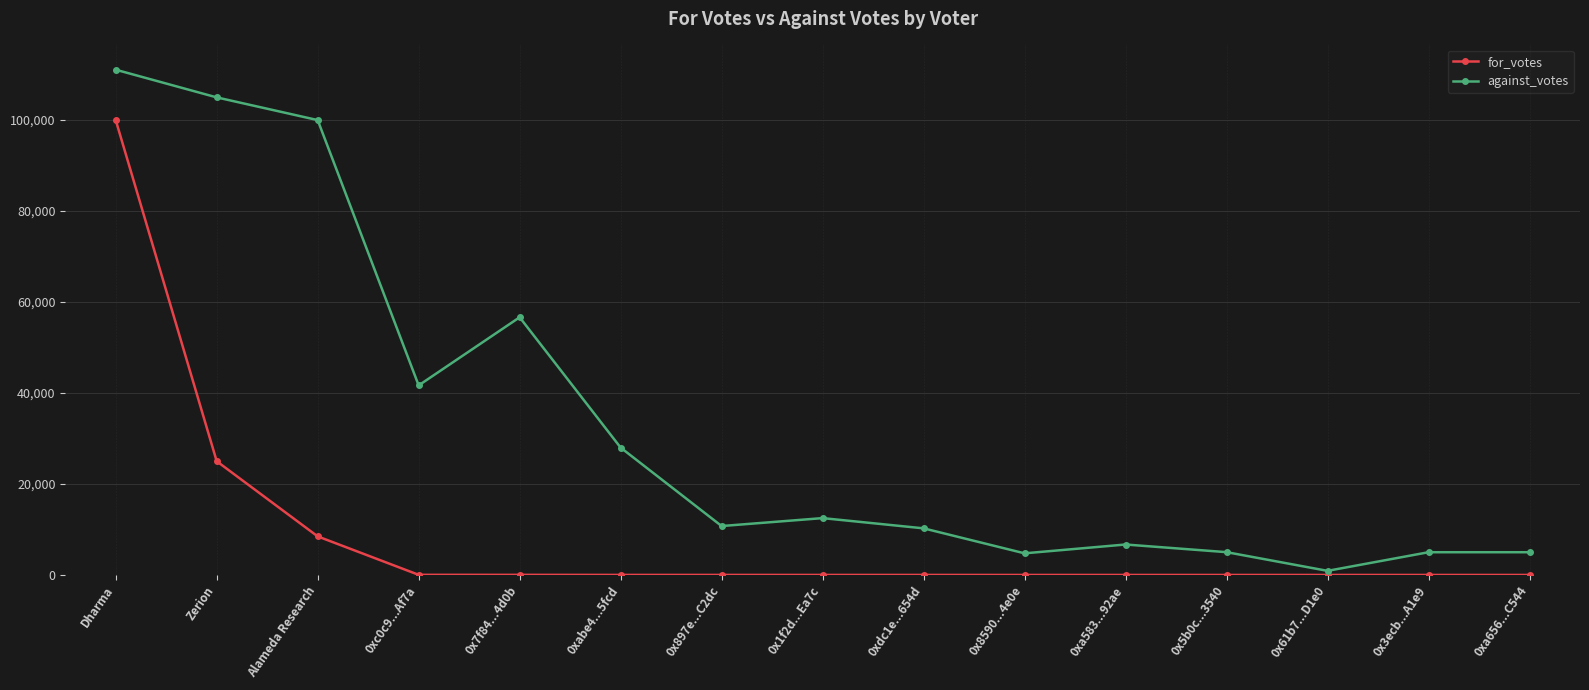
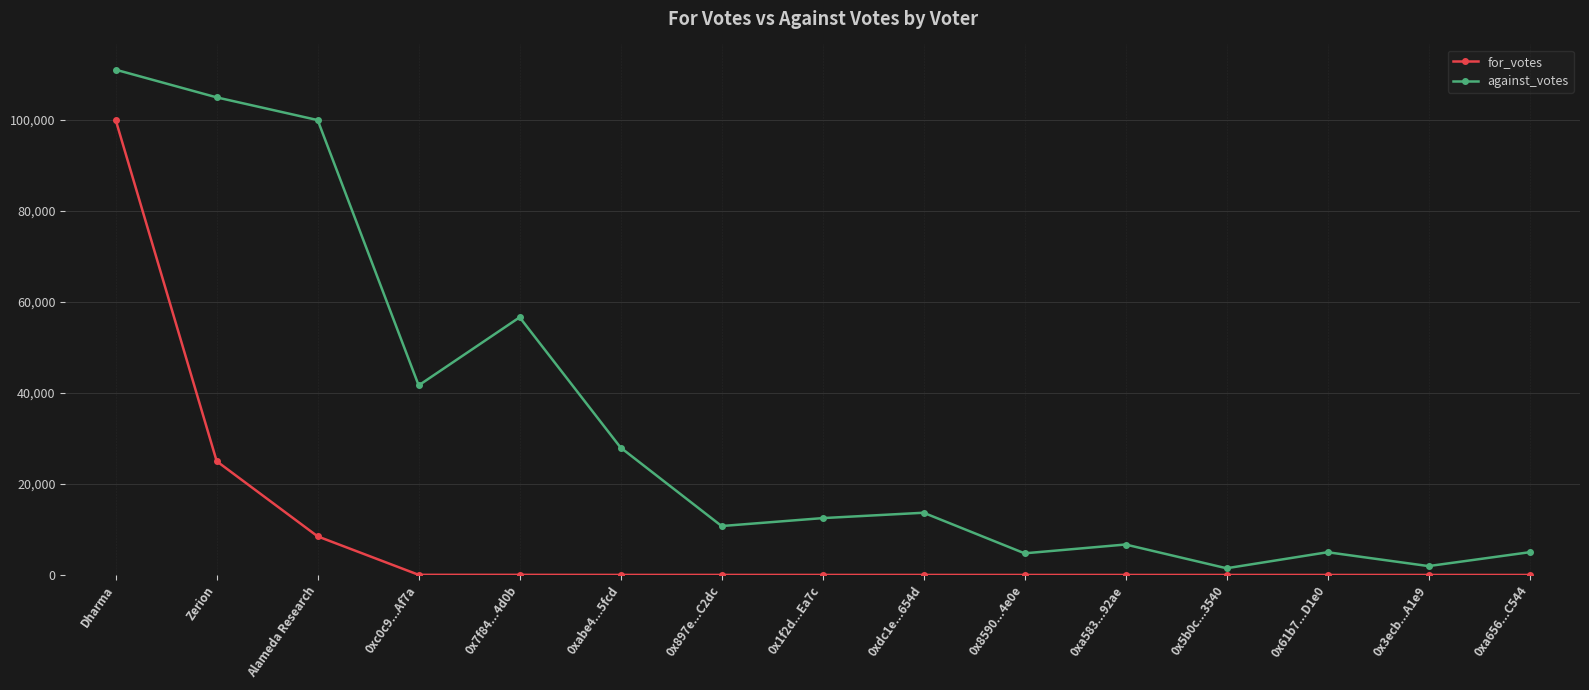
  {
    "for_votes": {
      "Dharma": "100,000",
      "Zerion": "25,000",
      "Alameda Research": "8,000",
      "0xc0c9...Af7a": "0",
      "0x7f84...4d0b": "0",
      "0xabe4...5fcd": "0",
      "0x897e...C2dc": "0",
      "0x1f2d...Ea7c": "0",
      "0xdc1e...654d": "0",
      "0x8590...4e0e": "0",
      "0xa583...92ae": "0",
      "0x5b0c...3540": "0",
      "0x61b7...D1e0": "0",
      "0x3ecb...A1e9": "0",
      "0xa656...C544": "0"
    },
    "against_votes": {
      "Dharma": "111,000",
      "Zerion": "105,000",
      "Alameda Research": "100,000",
      "0xc0c9...Af7a": "42,000",
      "0x7f84...4d0b": "57,000",
      "0xabe4...5fcd": "28,000",
      "0x897e...C2dc": "11,000",
      "0x1f2d...Ea7c": "13,000",
-     "0xdc1e...654d": "10,000",
+     "0xdc1e...654d": "14,000",
      "0x8590...4e0e": "5,000",
      "0xa583...92ae": "7,000",
-     "0x5b0c...3540": "5,000",
-     "0x61b7...D1e0": "1,000",
-     "0x3ecb...A1e9": "5,000",
+     "0x5b0c...3540": "1,000",
+     "0x61b7...D1e0": "5,000",
+     "0x3ecb...A1e9": "2,000",
      "0xa656...C544": "5,000"
    }
  }
